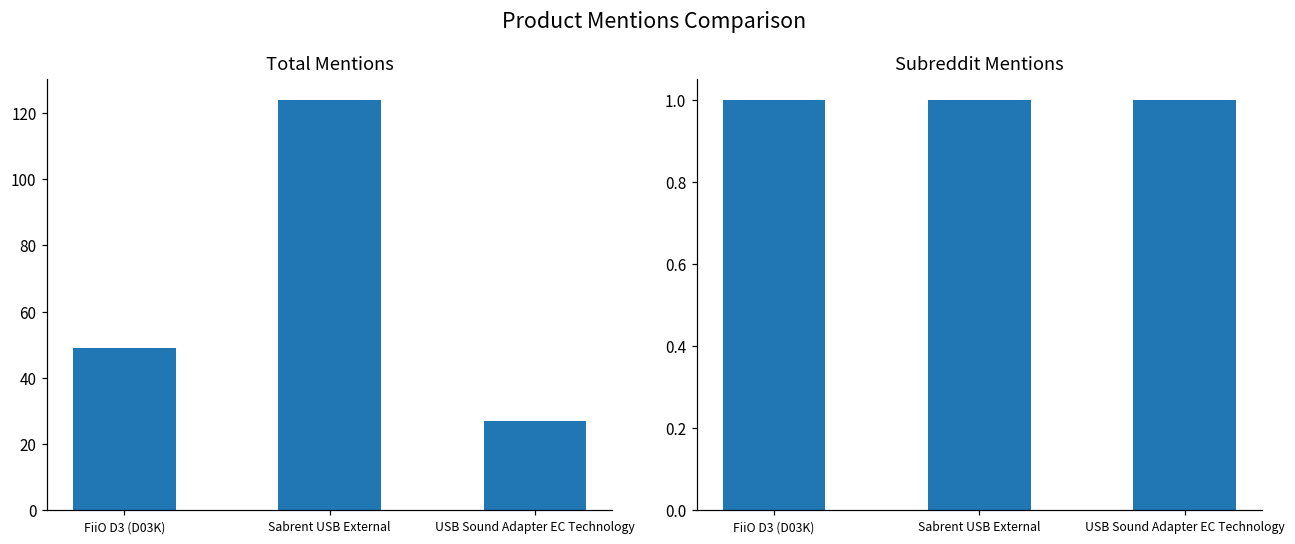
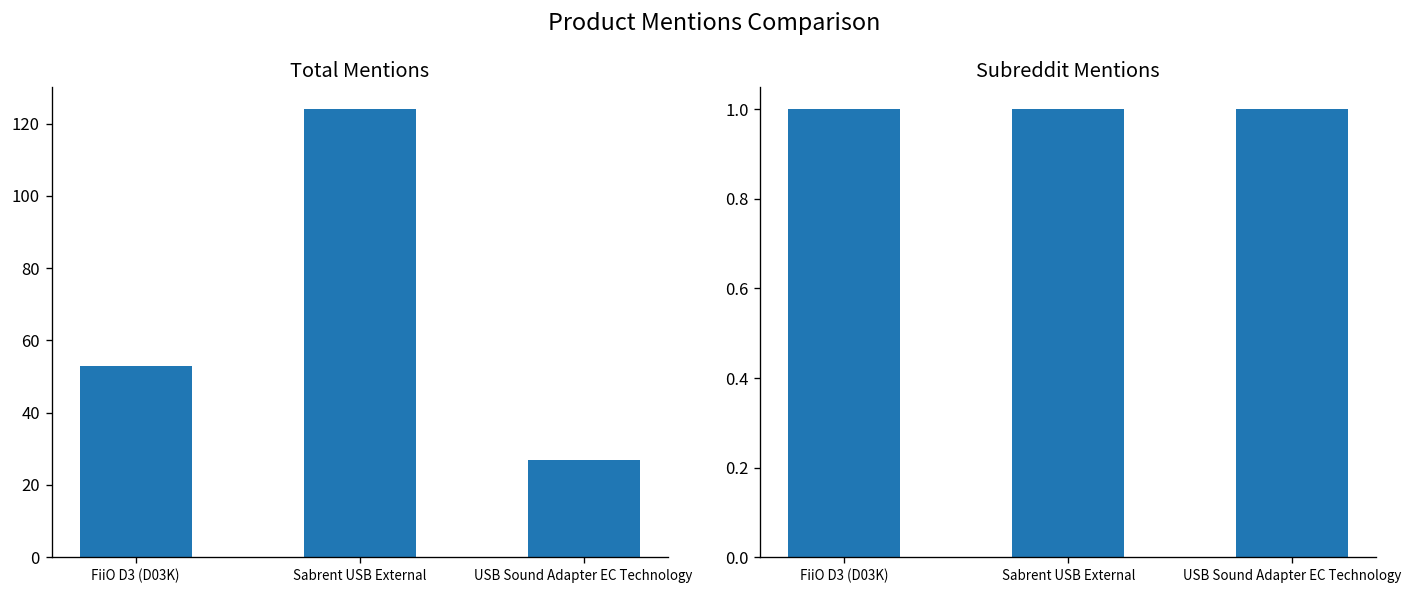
  {
    "Total Mentions": {
-     "FiiO D3 (D03K)": 49,
+     "FiiO D3 (D03K)": 53,
      "Sabrent USB External": 124,
      "USB Sound Adapter EC Technology": 27
    },
    "Subreddit Mentions": {
      "FiiO D3 (D03K)": 1.00,
      "Sabrent USB External": 1.00,
      "USB Sound Adapter EC Technology": 1.00
    }
  }
